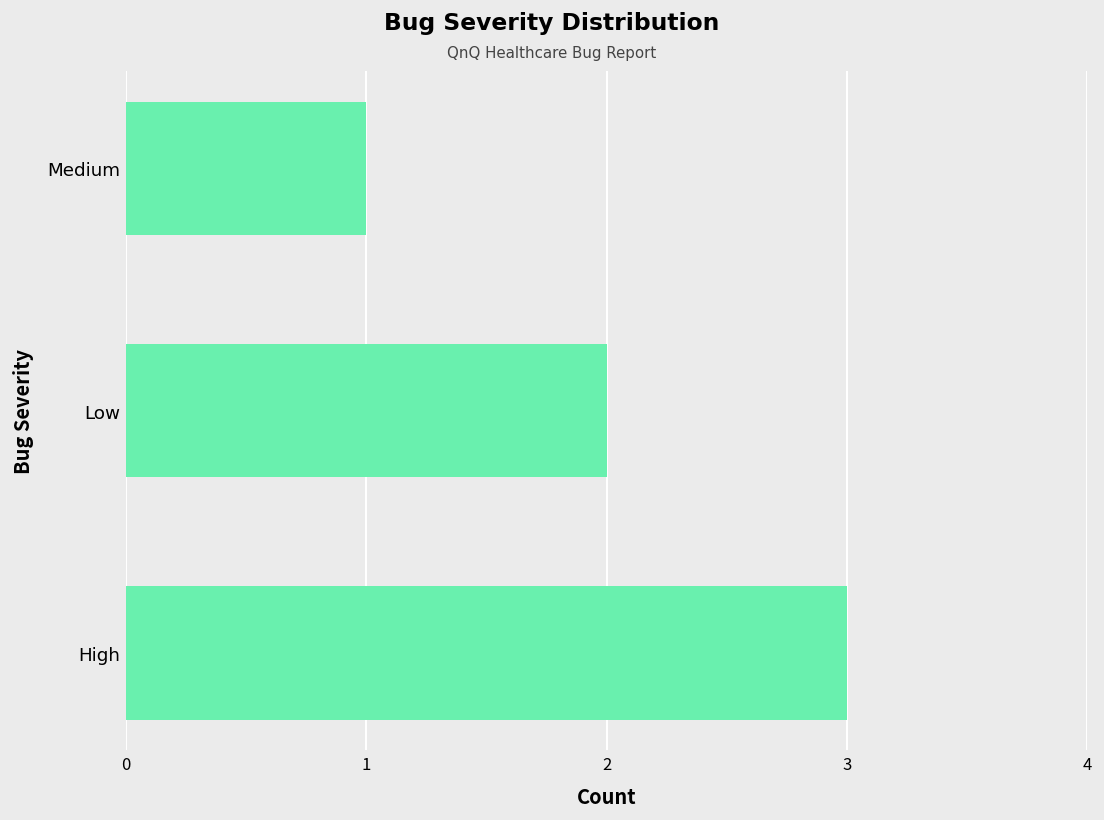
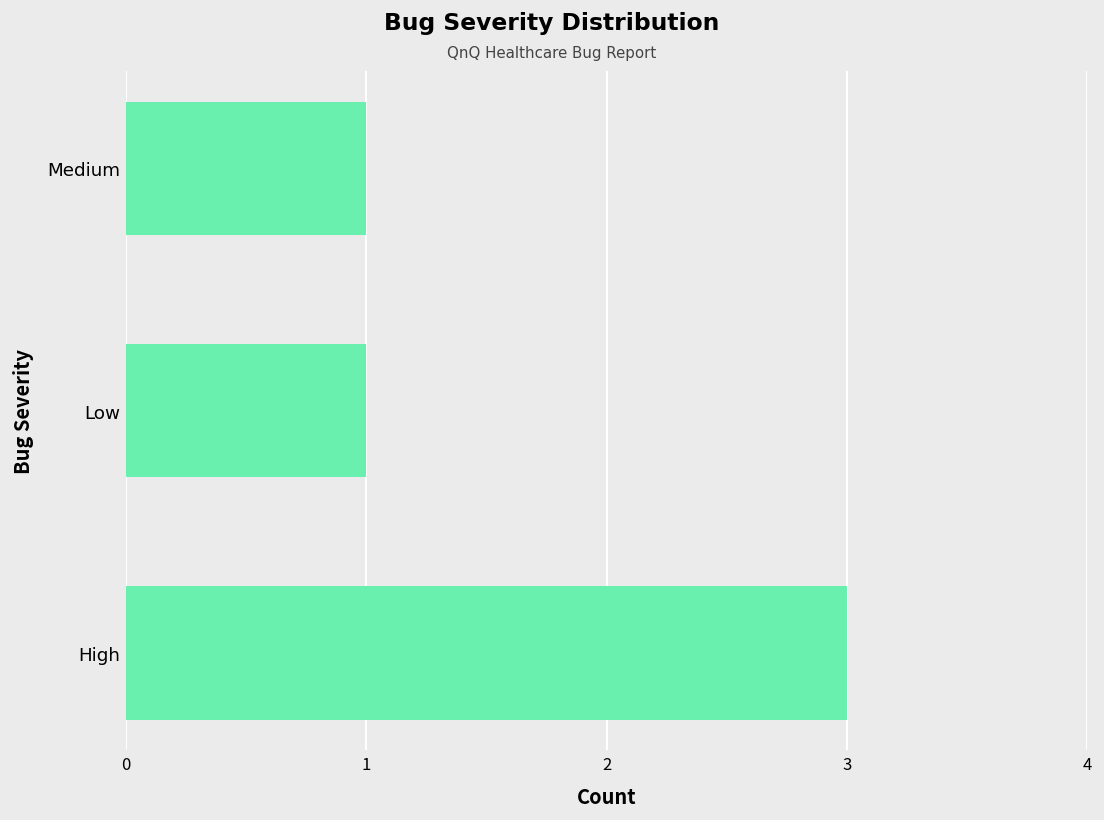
  {
    "Medium": 1,
-   "Low": 2,
+   "Low": 1,
    "High": 3
  }
